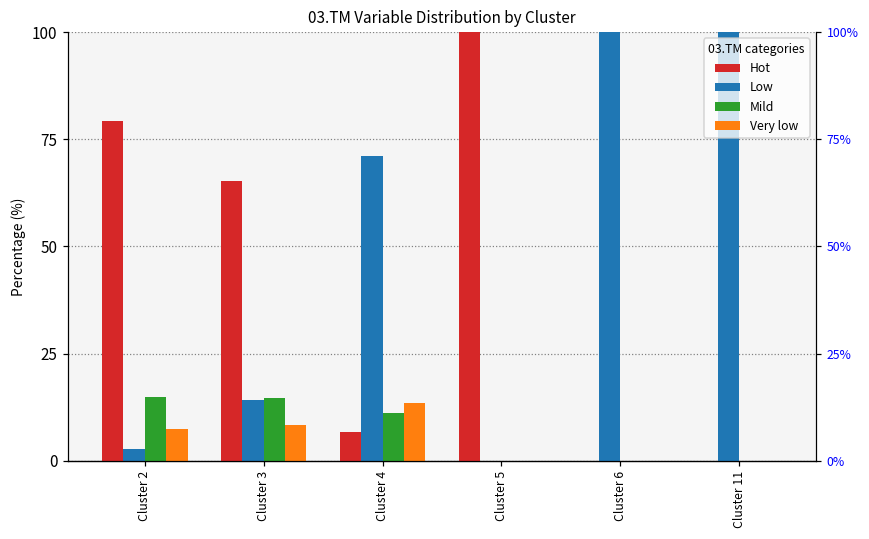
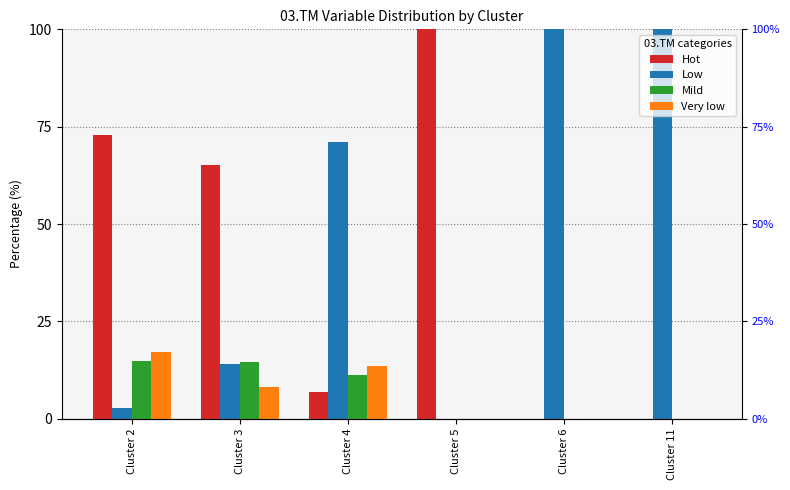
  {
    "Hot": {
-     "Cluster 2": 79,
+     "Cluster 2": 73,
      "Cluster 3": 65,
      "Cluster 4": 7,
      "Cluster 5": 100,
      "Cluster 6": 0,
      "Cluster 11": 0
    },
    "Low": {
      "Cluster 2": 3,
      "Cluster 3": 14,
      "Cluster 4": 71,
      "Cluster 5": 0,
      "Cluster 6": 100,
      "Cluster 11": 100
    },
    "Mild": {
      "Cluster 2": 15,
      "Cluster 3": 15,
      "Cluster 4": 11,
      "Cluster 5": 0,
      "Cluster 6": 0,
      "Cluster 11": 0
    },
    "Very low": {
-     "Cluster 2": 7,
+     "Cluster 2": 17,
      "Cluster 3": 8,
      "Cluster 4": 13,
      "Cluster 5": 0,
      "Cluster 6": 0,
      "Cluster 11": 0
    }
  }
